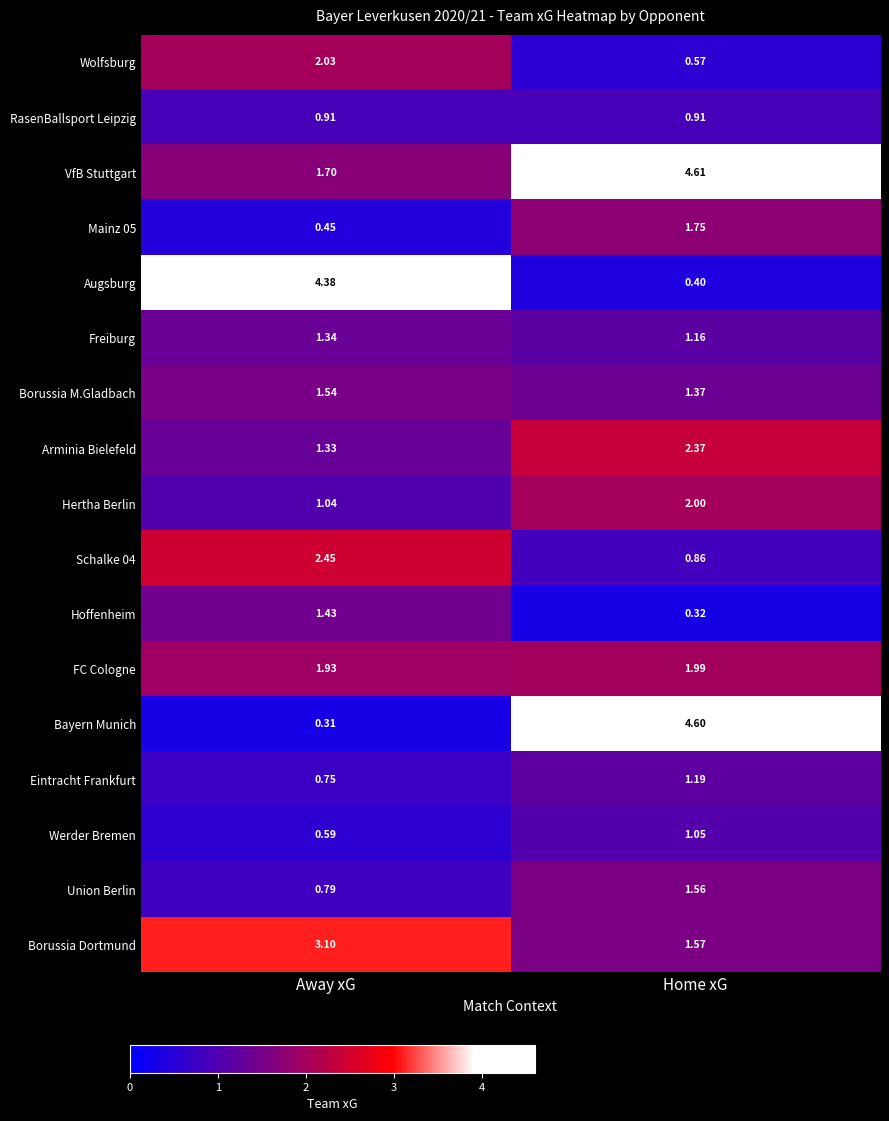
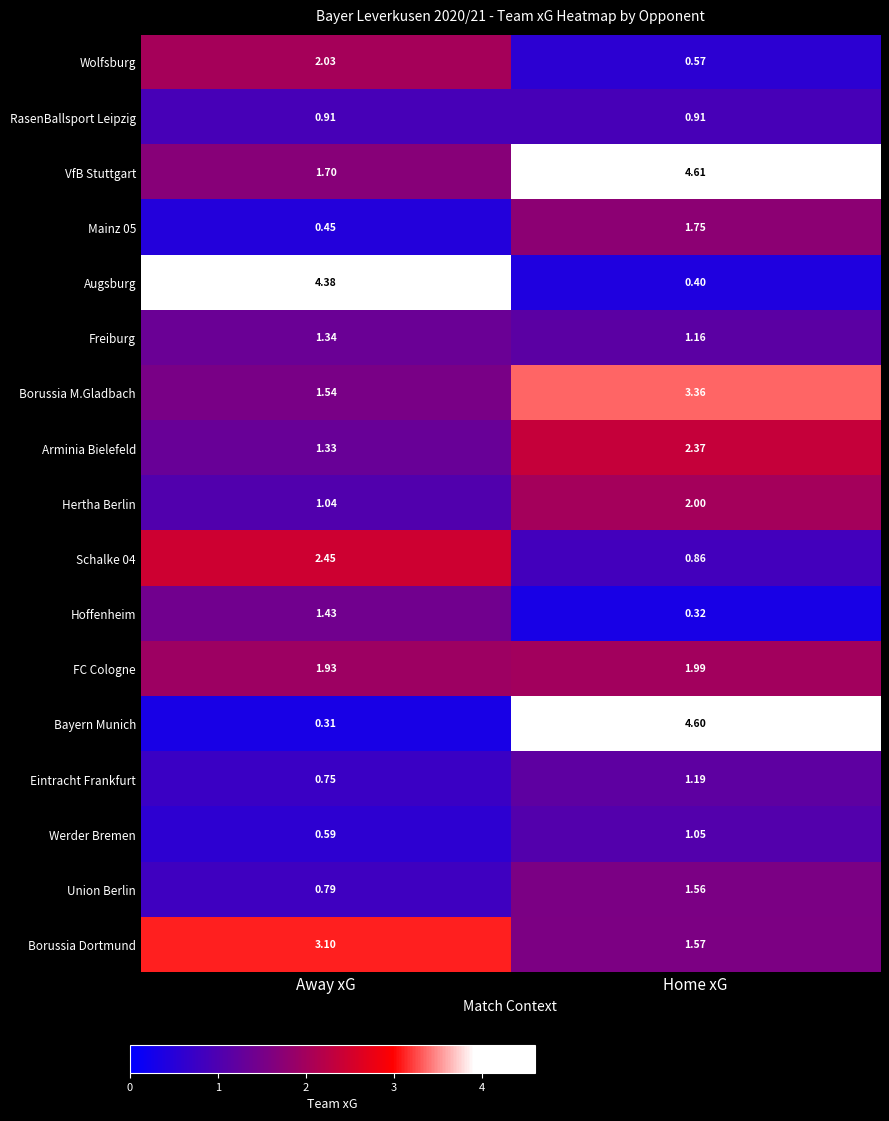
  {
    "Wolfsburg": {
      "Away xG": 2.03,
      "Home xG": 0.57
    },
    "RasenBallsport Leipzig": {
      "Away xG": 0.91,
      "Home xG": 0.91
    },
    "VfB Stuttgart": {
      "Away xG": 1.70,
      "Home xG": 4.61
    },
    "Mainz 05": {
      "Away xG": 0.45,
      "Home xG": 1.75
    },
    "Augsburg": {
      "Away xG": 4.38,
      "Home xG": 0.40
    },
    "Freiburg": {
      "Away xG": 1.34,
      "Home xG": 1.16
    },
    "Borussia M.Gladbach": {
      "Away xG": 1.54,
-     "Home xG": 1.37
+     "Home xG": 3.36
    },
    "Arminia Bielefeld": {
      "Away xG": 1.33,
      "Home xG": 2.37
    },
    "Hertha Berlin": {
      "Away xG": 1.04,
      "Home xG": 2.00
    },
    "Schalke 04": {
      "Away xG": 2.45,
      "Home xG": 0.86
    },
    "Hoffenheim": {
      "Away xG": 1.43,
      "Home xG": 0.32
    },
    "FC Cologne": {
      "Away xG": 1.93,
      "Home xG": 1.99
    },
    "Bayern Munich": {
      "Away xG": 0.31,
      "Home xG": 4.60
    },
    "Eintracht Frankfurt": {
      "Away xG": 0.75,
      "Home xG": 1.19
    },
    "Werder Bremen": {
      "Away xG": 0.59,
      "Home xG": 1.05
    },
    "Union Berlin": {
      "Away xG": 0.79,
      "Home xG": 1.56
    },
    "Borussia Dortmund": {
      "Away xG": 3.10,
      "Home xG": 1.57
    }
  }
